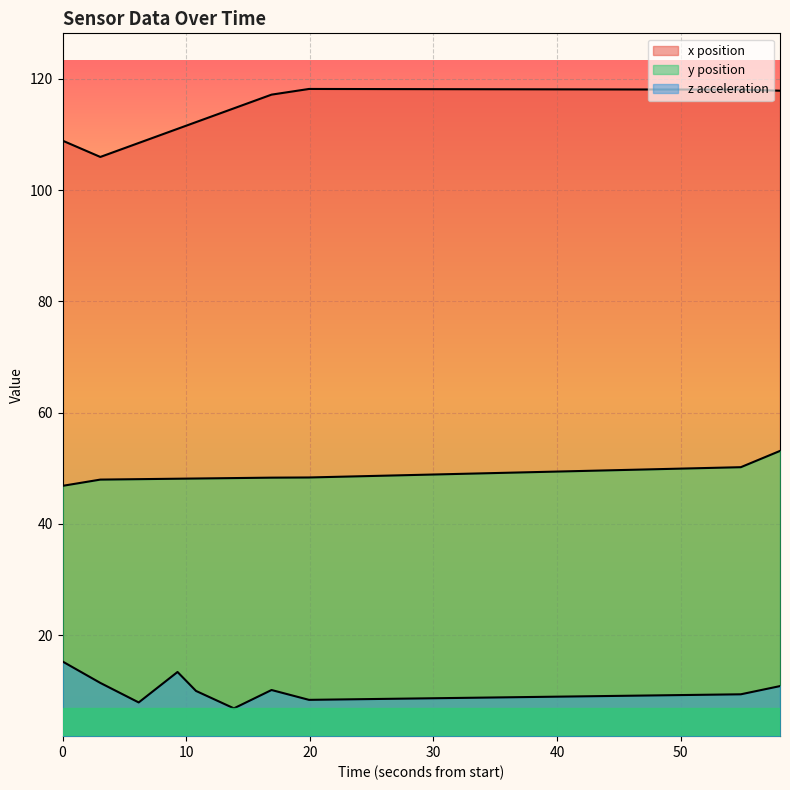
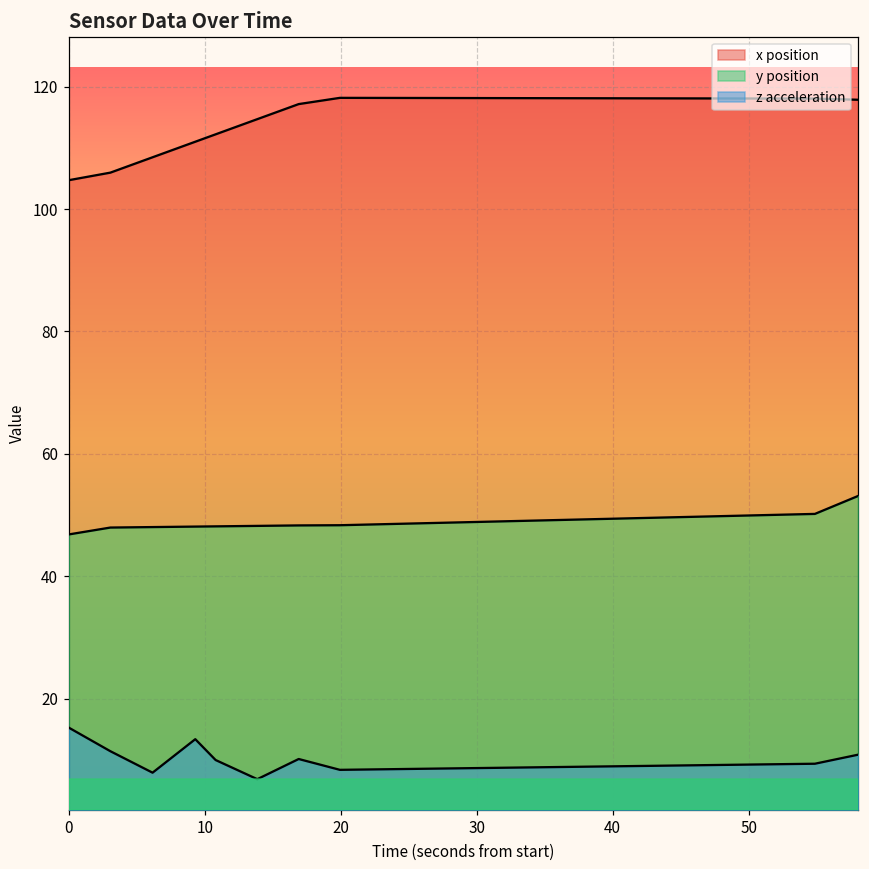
  {
    "x position": {
-     "0": 109
+     "0": 105
    },
    "y position": {
      "0": 47
    },
    "z acceleration": {
      "0": 15
    }
  }
